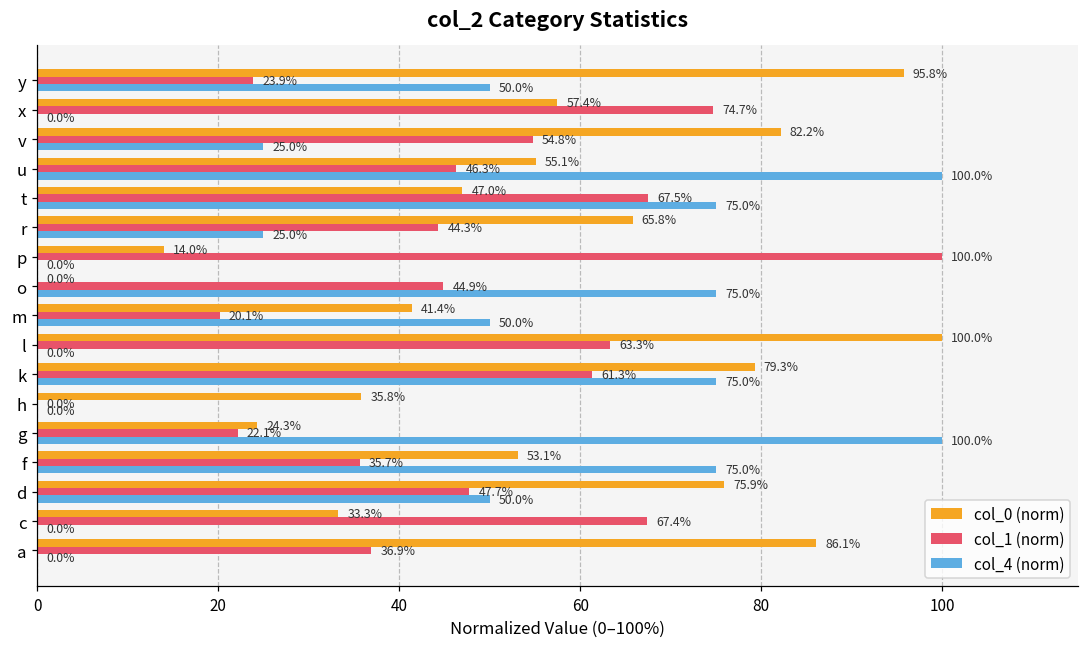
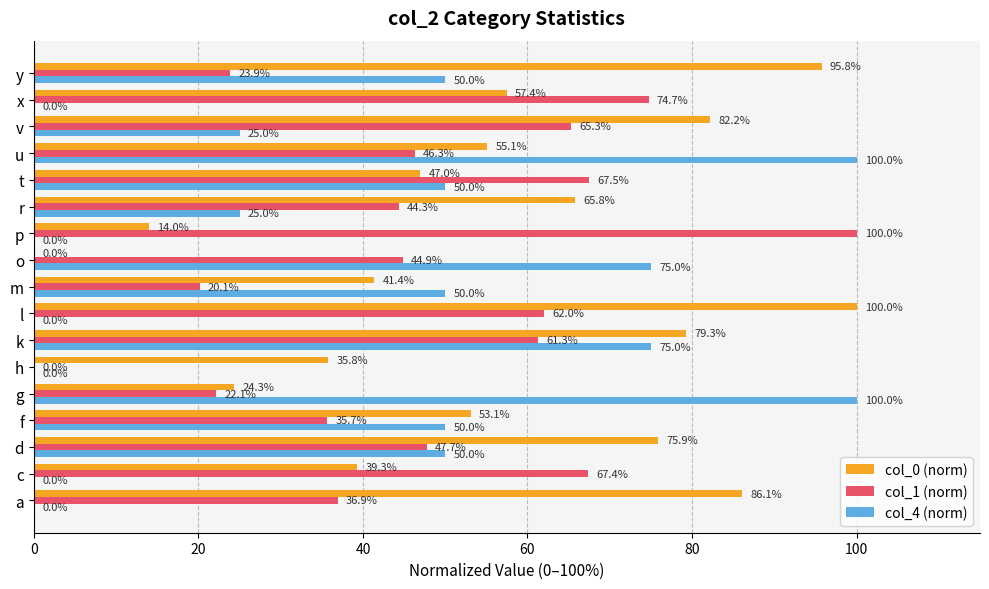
  {
    "col_0 (norm)": {
      "y": "95.8%",
      "x": "57.4%",
      "v": "82.2%",
      "u": "55.1%",
      "t": "47.0%",
      "r": "65.8%",
      "p": "14.0%",
      "o": "0.0%",
      "m": "41.4%",
      "l": "100.0%",
      "k": "79.3%",
      "h": "35.8%",
      "g": "24.3%",
      "f": "53.1%",
      "d": "75.9%",
-     "c": "33.3%",
+     "c": "39.3%",
      "a": "86.1%"
    },
    "col_1 (norm)": {
      "y": "23.9%",
      "x": "74.7%",
-     "v": "54.8%",
+     "v": "65.3%",
      "u": "46.3%",
      "t": "67.5%",
      "r": "44.3%",
      "p": "100.0%",
      "o": "44.9%",
      "m": "20.1%",
-     "l": "63.3%",
+     "l": "62.0%",
      "k": "61.3%",
      "g": "22.1%",
      "f": "35.7%",
      "d": "47.7%",
      "c": "67.4%",
      "a": "36.9%"
    },
    "col_4 (norm)": {
      "y": "50.0%",
      "x": "0.0%",
      "v": "25.0%",
      "u": "100.0%",
-     "t": "75.0%",
+     "t": "50.0%",
      "r": "25.0%",
      "p": "0.0%",
      "o": "75.0%",
      "m": "50.0%",
      "l": "0.0%",
      "k": "75.0%",
      "g": "100.0%",
-     "f": "75.0%",
+     "f": "50.0%",
      "d": "50.0%",
      "c": "0.0%",
      "a": "0.0%"
    }
  }
